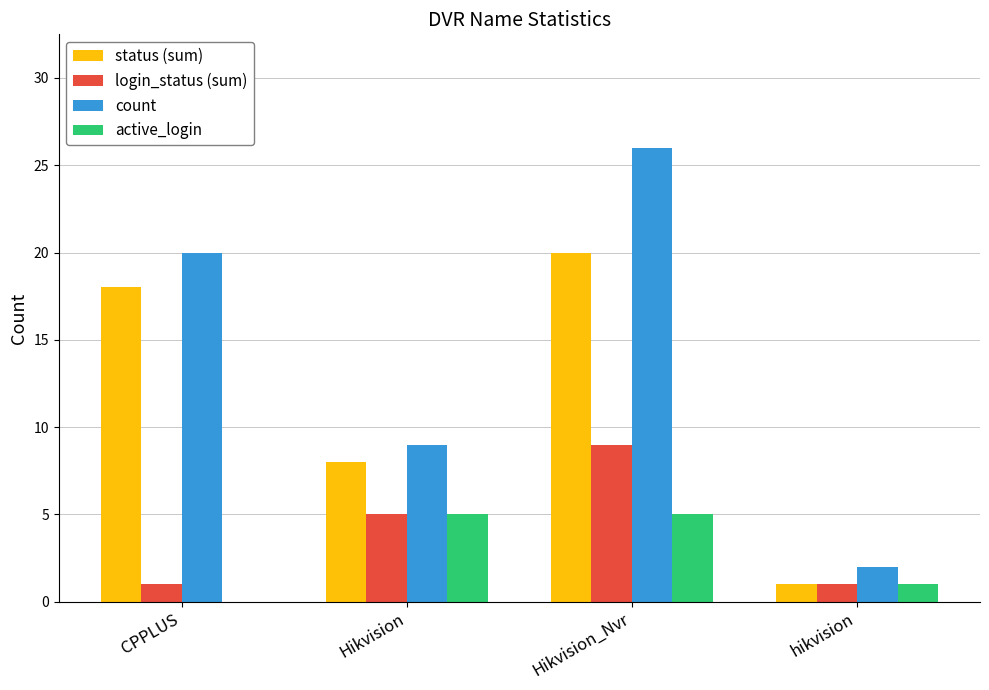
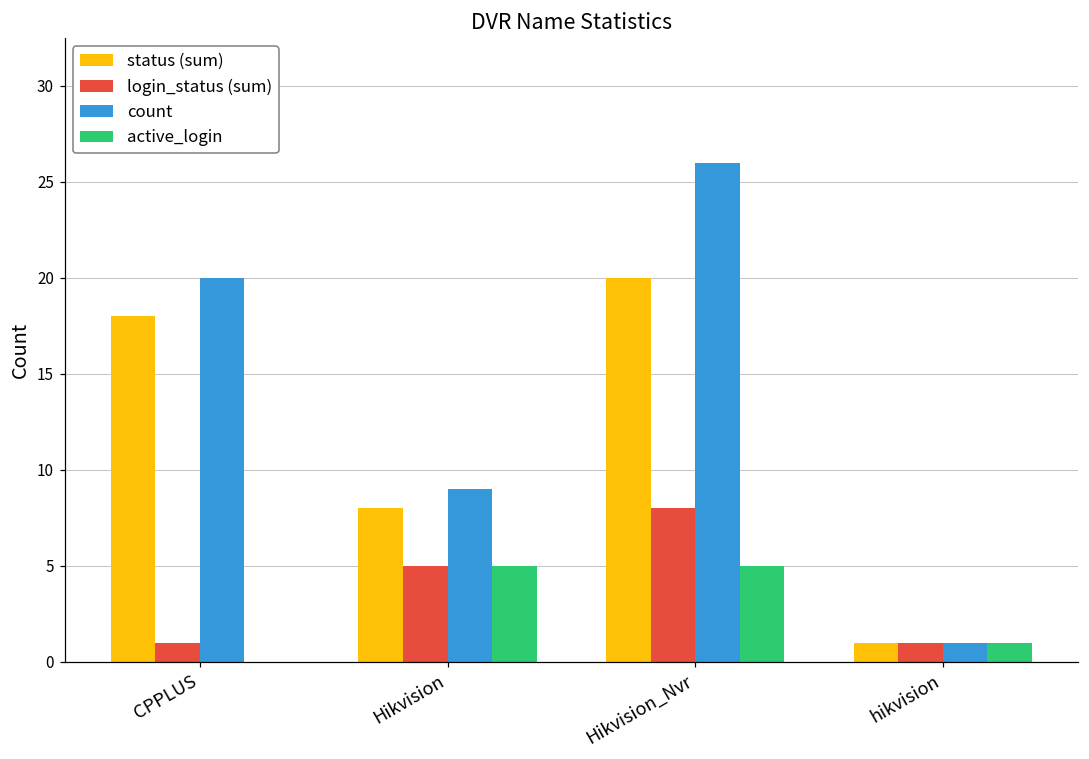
  {
    "status (sum)": {
      "CPPLUS": 18,
      "Hikvision": 8,
      "Hikvision_Nvr": 20,
      "hikvision": 1
    },
    "login_status (sum)": {
      "CPPLUS": 1,
      "Hikvision": 5,
-     "Hikvision_Nvr": 9,
+     "Hikvision_Nvr": 8,
      "hikvision": 1
    },
    "count": {
      "CPPLUS": 20,
      "Hikvision": 9,
      "Hikvision_Nvr": 26,
-     "hikvision": 2
+     "hikvision": 1
    },
    "active_login": {
      "CPPLUS": 0,
      "Hikvision": 5,
      "Hikvision_Nvr": 5,
      "hikvision": 1
    }
  }
